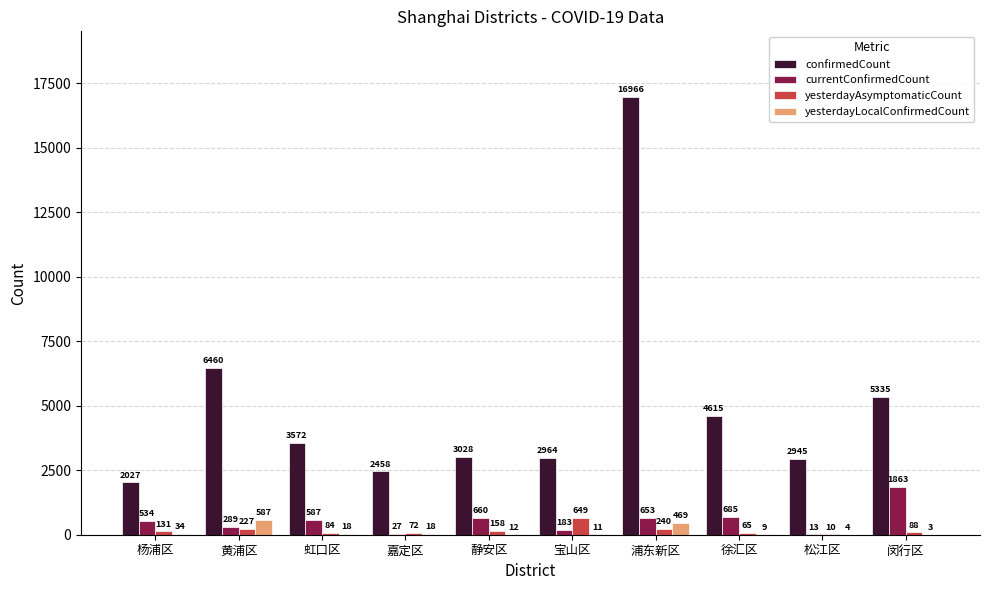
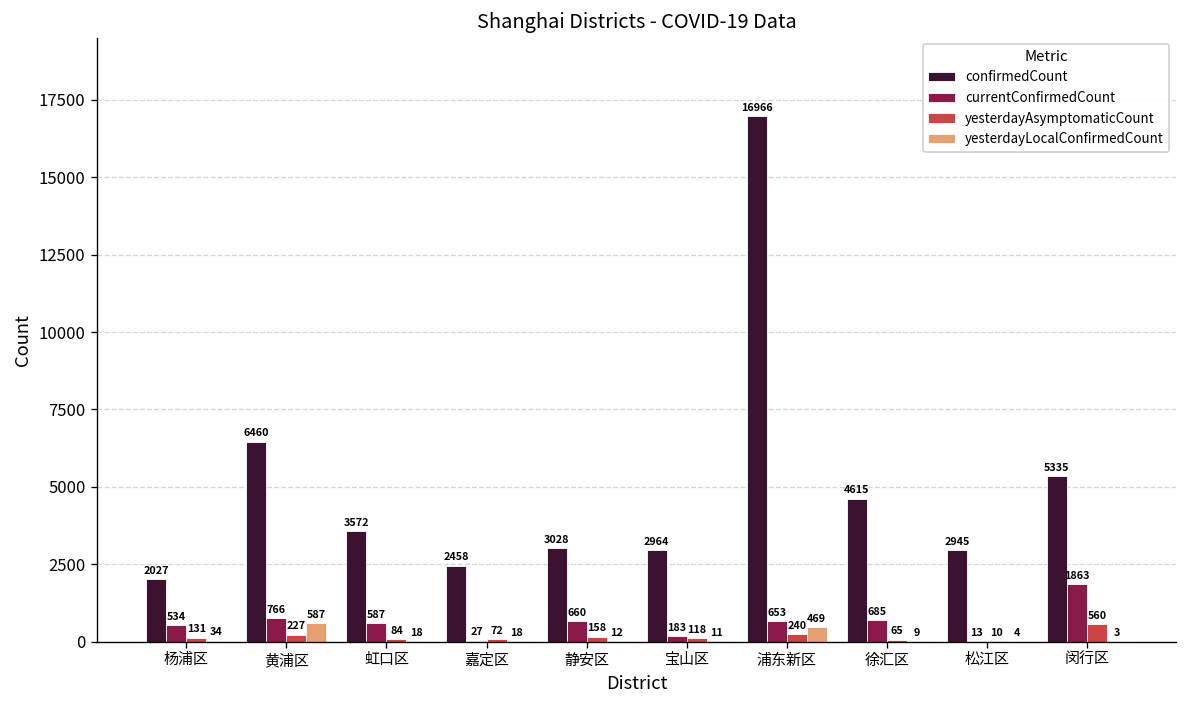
  {
    "confirmedCount": {
      "杨浦区": 2027,
      "黄浦区": 6460,
      "虹口区": 3572,
      "嘉定区": 2458,
      "静安区": 3028,
      "宝山区": 2964,
      "浦东新区": 16966,
      "徐汇区": 4615,
      "松江区": 2945,
      "闵行区": 5335
    },
    "currentConfirmedCount": {
      "杨浦区": 534,
-     "黄浦区": 289,
+     "黄浦区": 766,
      "虹口区": 587,
      "嘉定区": 27,
      "静安区": 660,
      "宝山区": 183,
      "浦东新区": 653,
      "徐汇区": 685,
      "松江区": 13,
      "闵行区": 1863
    },
    "yesterdayAsymptomaticCount": {
      "杨浦区": 131,
      "黄浦区": 227,
      "虹口区": 84,
      "嘉定区": 72,
      "静安区": 158,
-     "宝山区": 649,
+     "宝山区": 118,
      "浦东新区": 240,
      "徐汇区": 65,
      "松江区": 10,
-     "闵行区": 88
+     "闵行区": 560
    },
    "yesterdayLocalConfirmedCount": {
      "杨浦区": 34,
      "黄浦区": 587,
      "虹口区": 18,
      "嘉定区": 18,
      "静安区": 12,
      "宝山区": 11,
      "浦东新区": 469,
      "徐汇区": 9,
      "松江区": 4,
      "闵行区": 3
    }
  }
